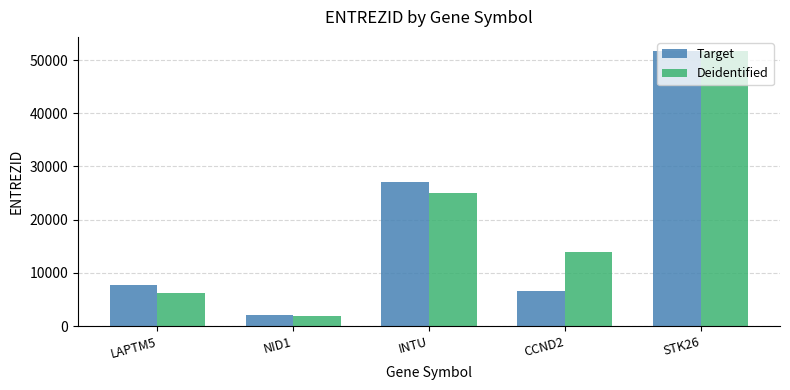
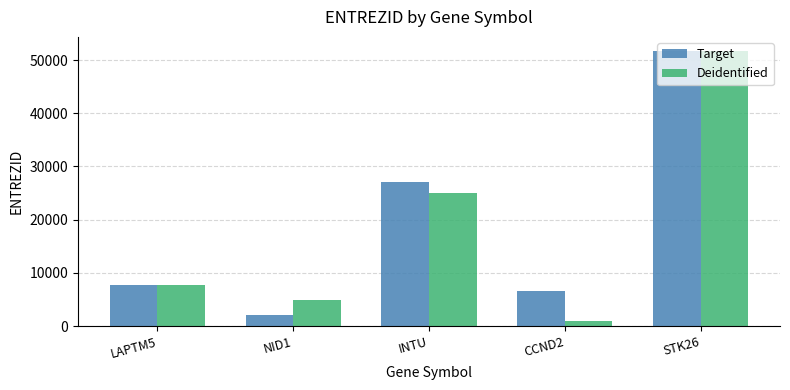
  {
    "Target": {
      "LAPTM5": 8000,
      "NID1": 2000,
      "INTU": 27000,
      "CCND2": 6000
    },
    "Deidentified": {
-     "LAPTM5": 6000,
-     "NID1": 2000,
+     "LAPTM5": 8000,
+     "NID1": 5000,
      "INTU": 25000,
-     "CCND2": 14000
+     "CCND2": 1000
    }
  }
